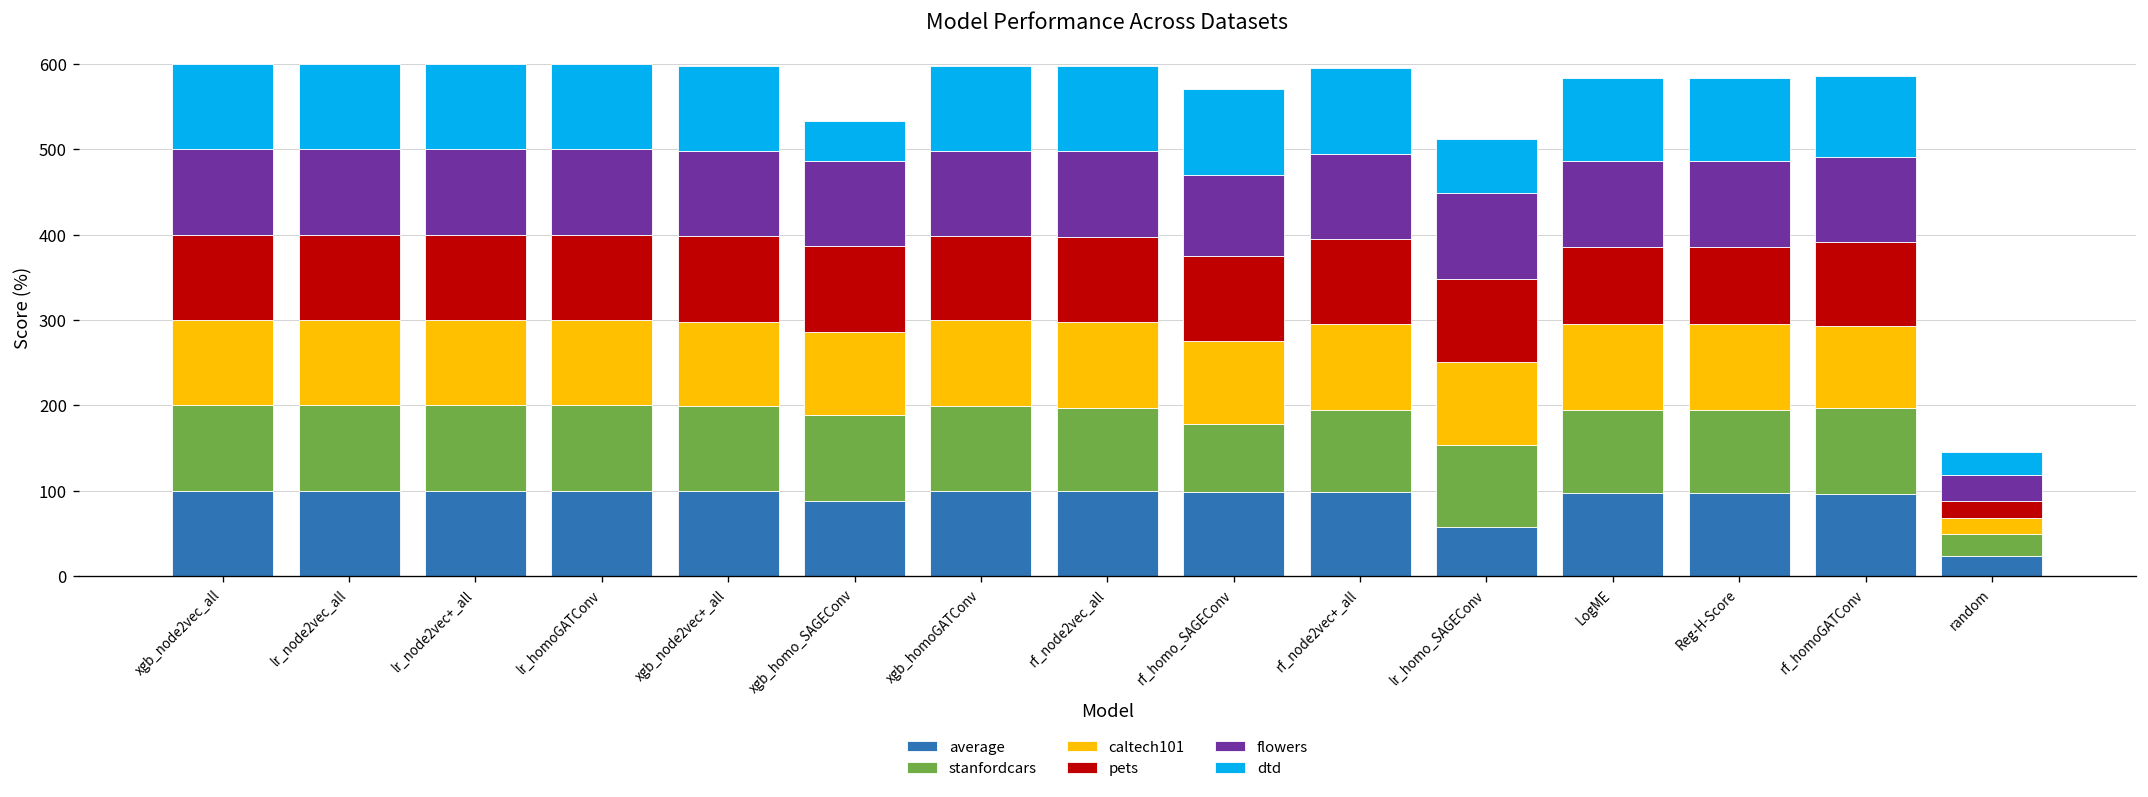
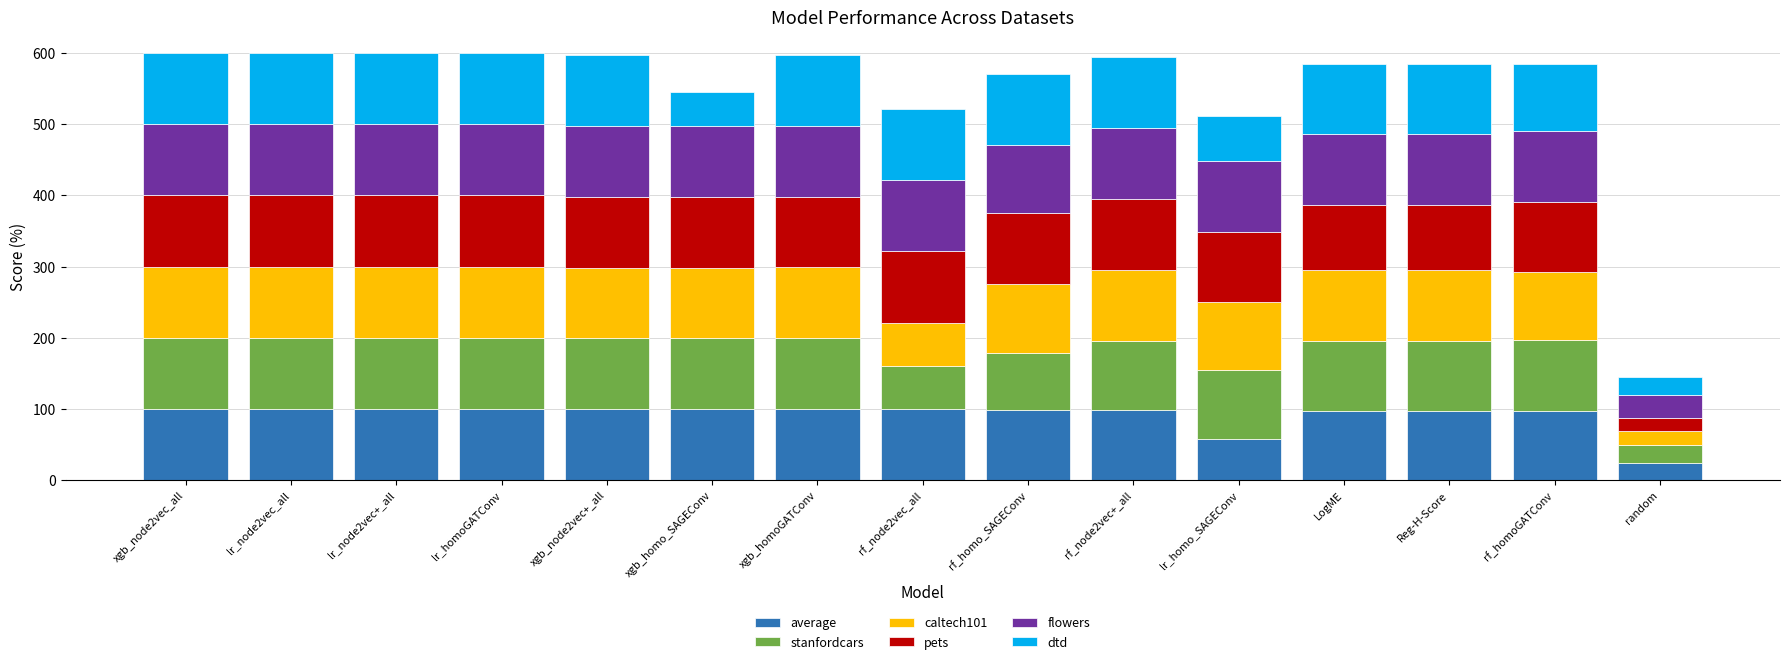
  {
    "average": {
      "xgb_node2vec_all": 100,
      "lr_node2vec_all": 100,
      "lr_node2vec+_all": 100,
      "lr_homoGATConv": 100,
      "xgb_node2vec+_all": 100,
-     "xgb_homo_SAGEConv": 90,
+     "xgb_homo_SAGEConv": 100,
      "xgb_homoGATConv": 100,
      "rf_node2vec_all": 100,
      "rf_homo_SAGEConv": 100,
      "rf_node2vec+_all": 100,
      "lr_homo_SAGEConv": 60,
      "LogME": 100,
      "Reg-H-Score": 100,
      "rf_homoGATConv": 100,
      "random": 20
    },
    "stanfordcars": {
      "xgb_node2vec_all": 100,
      "lr_node2vec_all": 100,
      "lr_node2vec+_all": 100,
      "lr_homoGATConv": 100,
      "xgb_node2vec+_all": 100,
      "xgb_homo_SAGEConv": 100,
      "xgb_homoGATConv": 100,
-     "rf_node2vec_all": 100,
+     "rf_node2vec_all": 60,
      "rf_homo_SAGEConv": 80,
      "rf_node2vec+_all": 100,
      "lr_homo_SAGEConv": 100,
      "LogME": 100,
      "Reg-H-Score": 100,
      "rf_homoGATConv": 100,
      "random": 30
    },
    "caltech101": {
      "xgb_node2vec_all": 100,
      "lr_node2vec_all": 100,
      "lr_node2vec+_all": 100,
      "lr_homoGATConv": 100,
      "xgb_node2vec+_all": 100,
      "xgb_homo_SAGEConv": 100,
      "xgb_homoGATConv": 100,
-     "rf_node2vec_all": 100,
+     "rf_node2vec_all": 60,
      "rf_homo_SAGEConv": 100,
      "rf_node2vec+_all": 100,
      "lr_homo_SAGEConv": 100,
      "LogME": 100,
      "Reg-H-Score": 100,
      "rf_homoGATConv": 100,
      "random": 20
    },
    "pets": {
      "xgb_node2vec_all": 100,
      "lr_node2vec_all": 100,
      "lr_node2vec+_all": 100,
      "lr_homoGATConv": 100,
      "xgb_node2vec+_all": 100,
      "xgb_homo_SAGEConv": 100,
      "xgb_homoGATConv": 100,
      "rf_node2vec_all": 100,
      "rf_homo_SAGEConv": 100,
      "rf_node2vec+_all": 100,
      "lr_homo_SAGEConv": 100,
      "LogME": 90,
      "Reg-H-Score": 90,
      "rf_homoGATConv": 100,
      "random": 20
    },
    "flowers": {
      "xgb_node2vec_all": 100,
      "lr_node2vec_all": 100,
      "lr_node2vec+_all": 100,
      "lr_homoGATConv": 100,
      "xgb_node2vec+_all": 100,
      "xgb_homo_SAGEConv": 100,
      "xgb_homoGATConv": 100,
      "rf_node2vec_all": 100,
      "rf_homo_SAGEConv": 100,
      "rf_node2vec+_all": 100,
      "lr_homo_SAGEConv": 100,
      "LogME": 100,
      "Reg-H-Score": 100,
      "rf_homoGATConv": 100,
      "random": 30
    },
    "dtd": {
      "xgb_node2vec_all": 100,
      "lr_node2vec_all": 100,
      "lr_node2vec+_all": 100,
      "lr_homoGATConv": 100,
      "xgb_node2vec+_all": 100,
      "xgb_homo_SAGEConv": 50,
      "xgb_homoGATConv": 100,
      "rf_node2vec_all": 100,
      "rf_homo_SAGEConv": 100,
      "rf_node2vec+_all": 100,
      "lr_homo_SAGEConv": 60,
      "LogME": 100,
      "Reg-H-Score": 100,
      "rf_homoGATConv": 90,
      "random": 30
    }
  }
